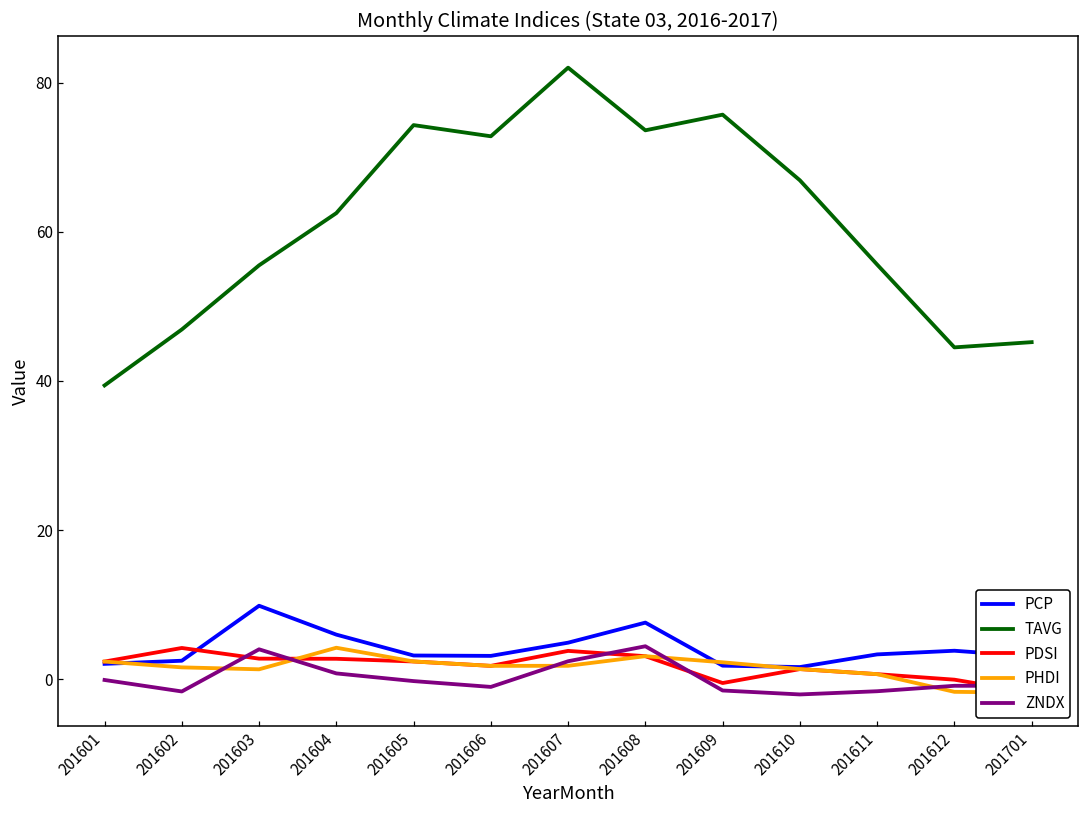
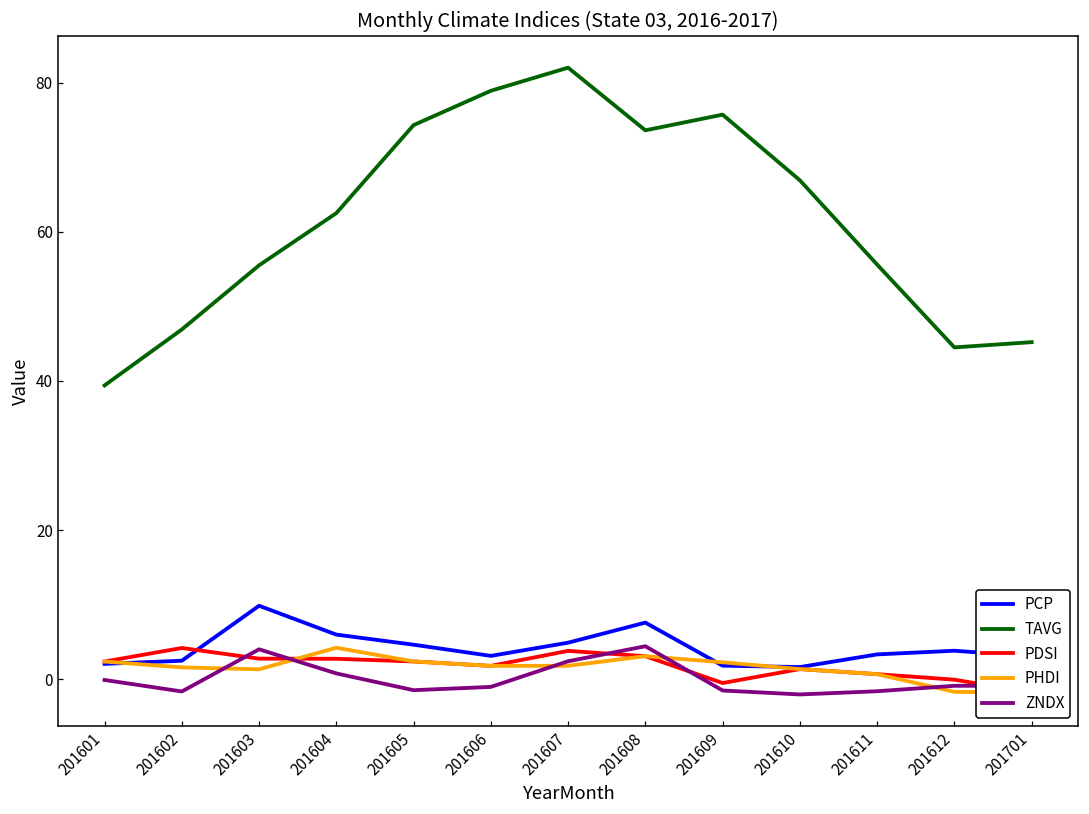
  {
    "PCP": {
      "201602": 2,
      "201603": 10,
      "201604": 6,
-     "201605": 3,
+     "201605": 5,
      "201606": 3,
      "201607": 5,
      "201608": 8,
      "201609": 2,
      "201611": 3,
      "201612": 4
    },
    "TAVG": {
      "201601": 39,
      "201602": 47,
      "201603": 56,
      "201604": 63,
      "201605": 74,
-     "201606": 73,
+     "201606": 79,
      "201607": 82,
      "201608": 74,
      "201609": 76,
      "201610": 67,
      "201611": 56,
      "201612": 45,
      "201701": 45
    },
    "PDSI": {
      "201602": 4,
      "201603": 3,
      "201604": 3,
      "201607": 4,
      "201609": -1,
      "201612": 0
    },
    "PHDI": {
      "201602": 2,
      "201603": 1,
      "201604": 4,
      "201607": 2,
      "201609": 2,
      "201612": -2
    },
    "ZNDX": {
      "201601": 0,
      "201602": -2,
      "201603": 4,
      "201604": 1,
-     "201605": 0,
+     "201605": -1,
      "201606": -1,
      "201607": 2,
      "201608": 4,
      "201609": -2,
      "201610": -2,
      "201611": -2,
      "201612": -1
    }
  }
